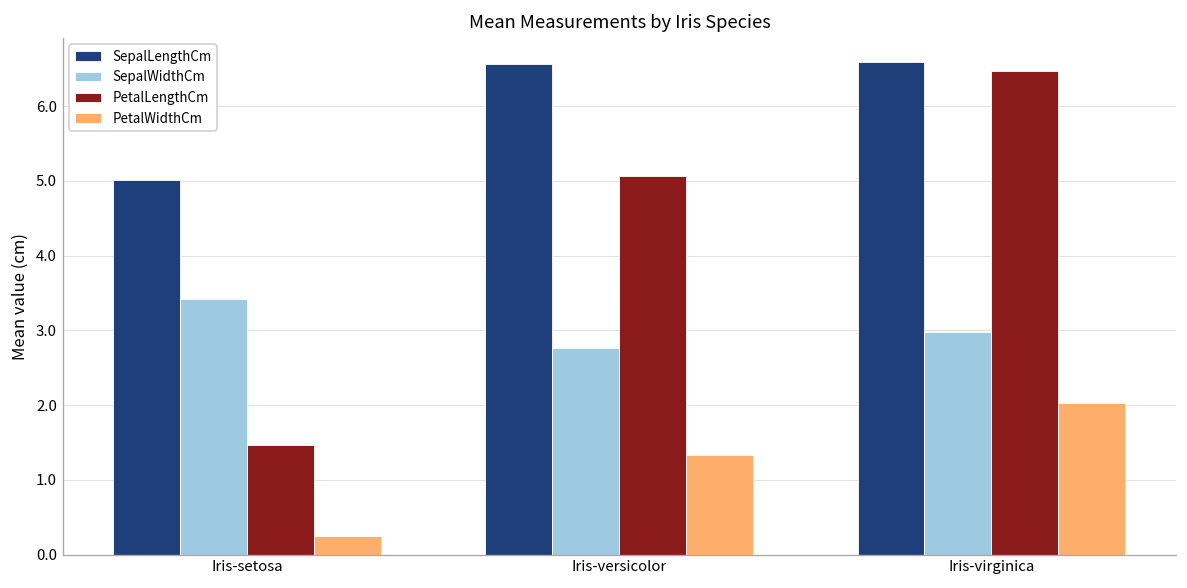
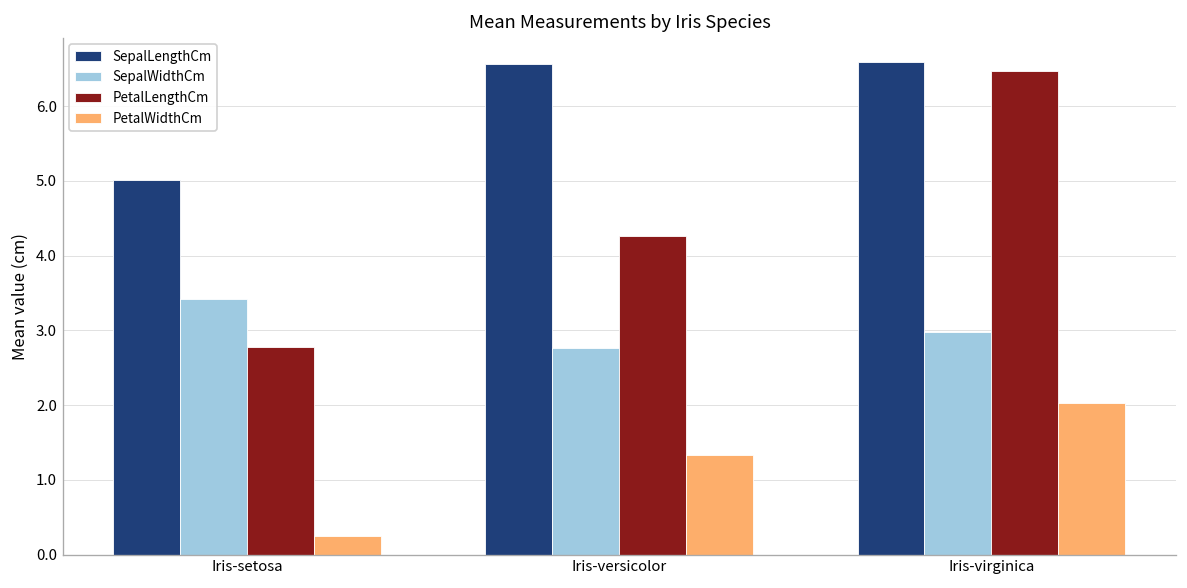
  {
    "SepalLengthCm": {
      "Iris-setosa": 5.0,
      "Iris-versicolor": 6.6,
      "Iris-virginica": 6.6
    },
    "SepalWidthCm": {
      "Iris-setosa": 3.4,
      "Iris-versicolor": 2.8,
      "Iris-virginica": 3.0
    },
    "PetalLengthCm": {
-     "Iris-setosa": 1.5,
-     "Iris-versicolor": 5.1,
+     "Iris-setosa": 2.8,
+     "Iris-versicolor": 4.3,
      "Iris-virginica": 6.5
    },
    "PetalWidthCm": {
      "Iris-setosa": 0.2,
      "Iris-versicolor": 1.3,
      "Iris-virginica": 2.0
    }
  }
